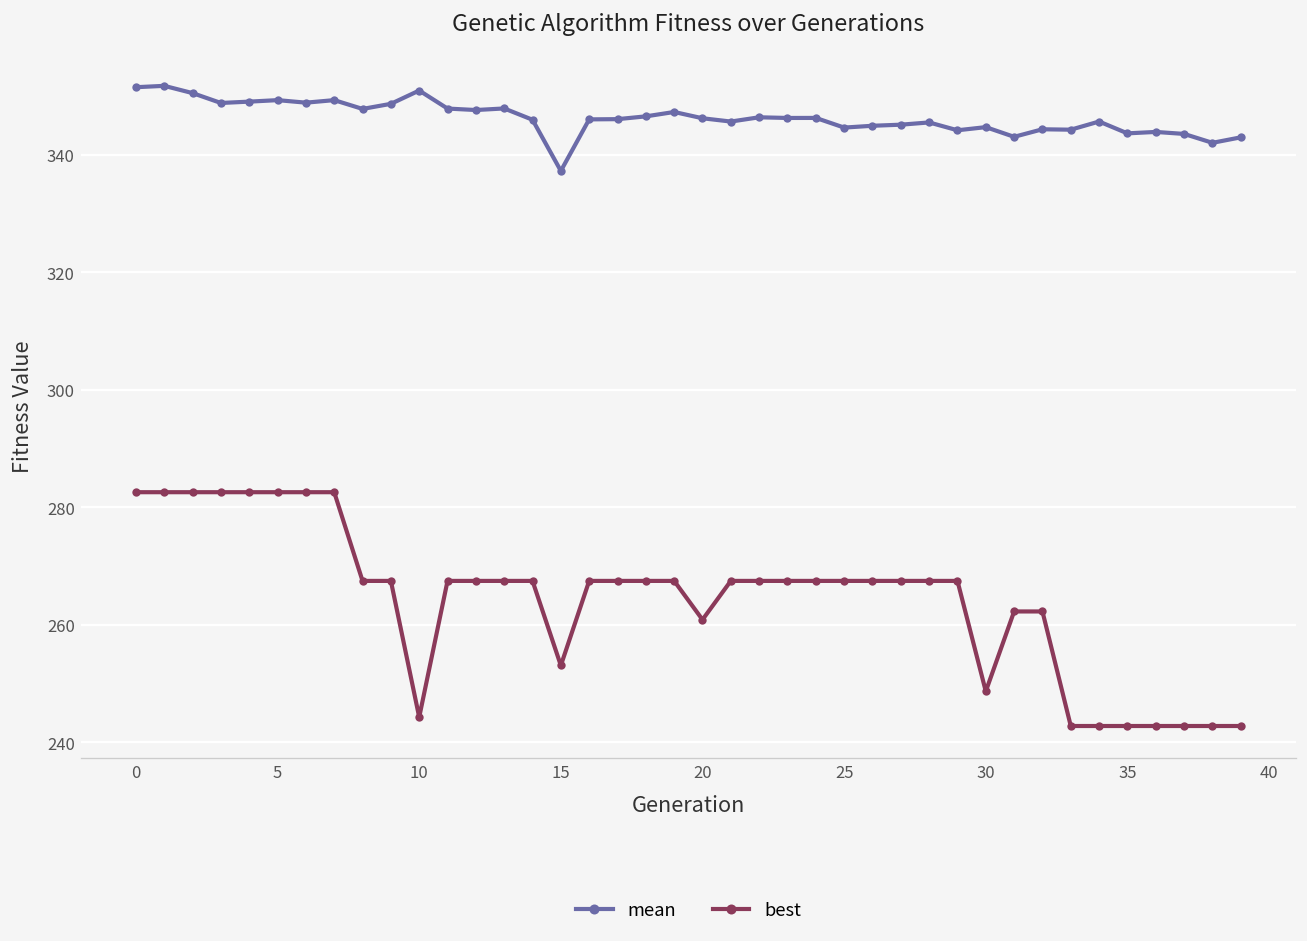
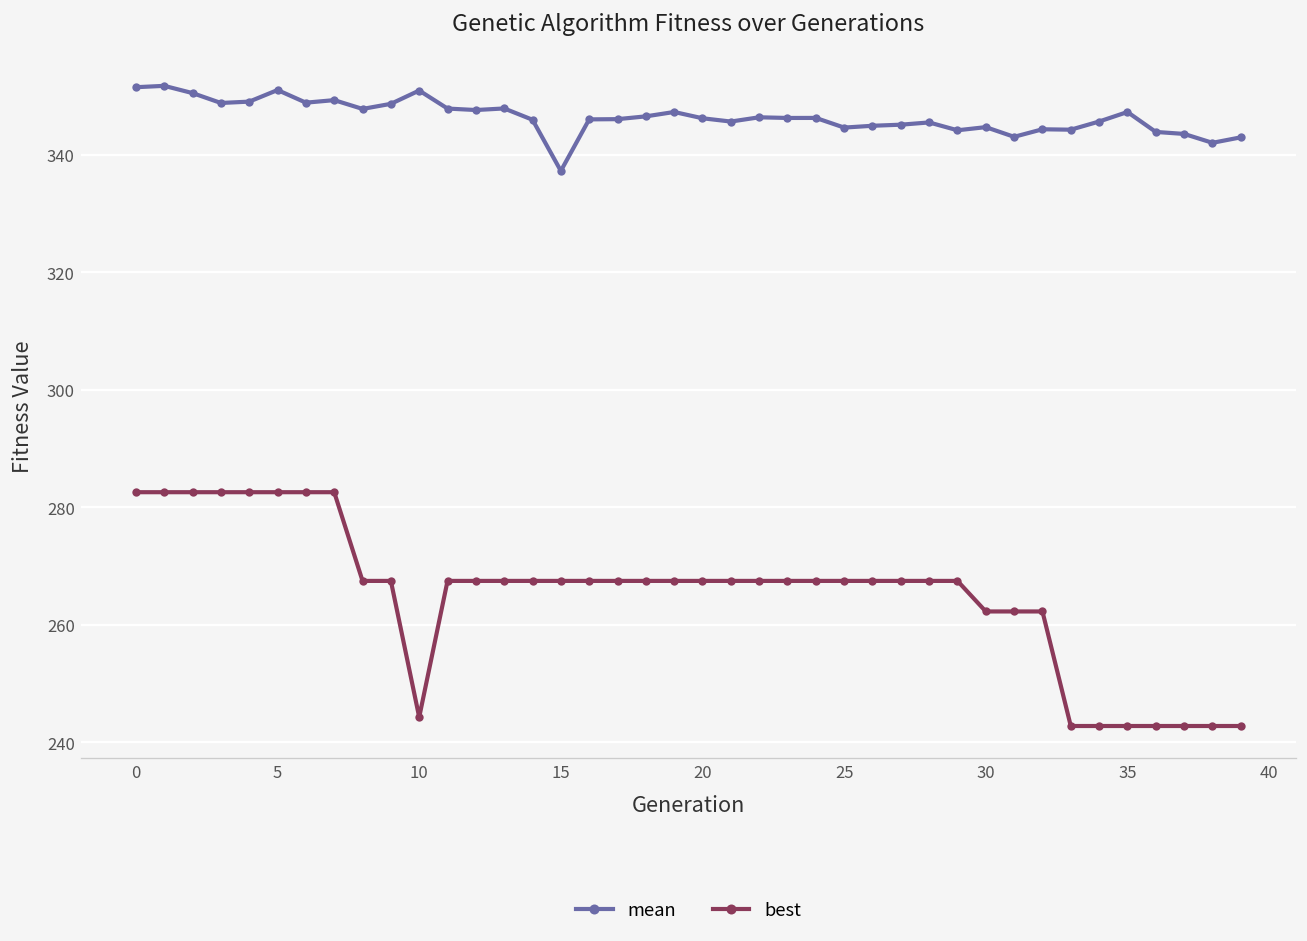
  {
    "mean": {
      "0": 352,
-     "5": 349,
+     "5": 351,
      "10": 351,
      "15": 337,
      "20": 346,
      "25": 345,
      "30": 345,
-     "35": 344
+     "35": 347
    },
    "best": {
      "0": 283,
      "5": 283,
      "10": 244,
-     "15": 253,
-     "20": 261,
+     "15": 268,
+     "20": 268,
      "25": 268,
-     "30": 249,
+     "30": 262,
      "35": 243
    }
  }
